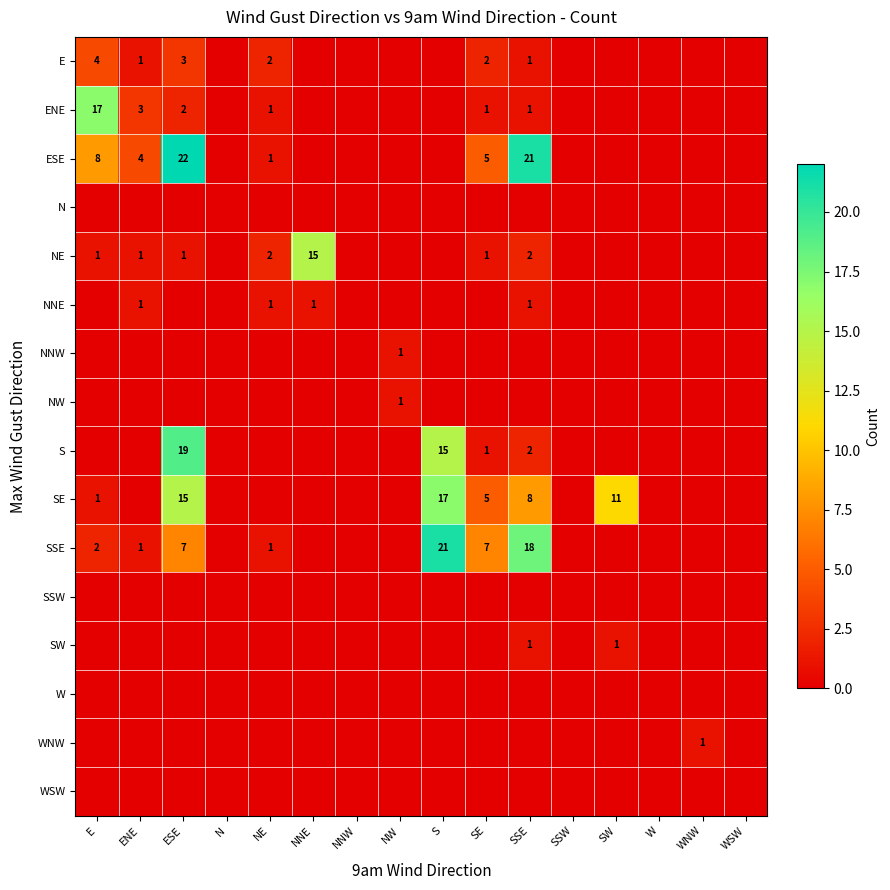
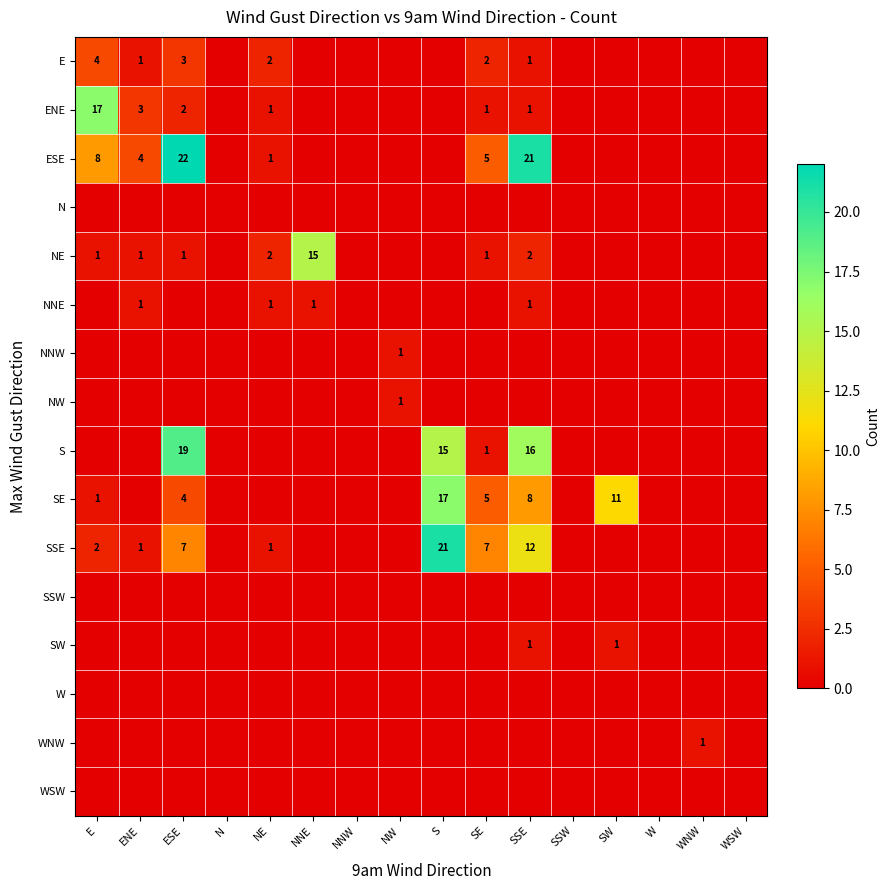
  {
    "E": {
      "E": 4,
      "ENE": 1,
      "ESE": 3,
      "NE": 2,
      "SE": 2,
      "SSE": 1
    },
    "ENE": {
      "E": 17,
      "ENE": 3,
      "ESE": 2,
      "NE": 1,
      "SE": 1,
      "SSE": 1
    },
    "ESE": {
      "E": 8,
      "ENE": 4,
      "ESE": 22,
      "NE": 1,
      "SE": 5,
      "SSE": 21
    },
    "NE": {
      "E": 1,
      "ENE": 1,
      "ESE": 1,
      "NE": 2,
      "NNE": 15,
      "SE": 1,
      "SSE": 2
    },
    "NNE": {
      "ENE": 1,
      "NE": 1,
      "NNE": 1,
      "SSE": 1
    },
    "NNW": {
      "NW": 1
    },
    "NW": {
      "NW": 1
    },
    "S": {
      "ESE": 19,
      "S": 15,
      "SE": 1,
-     "SSE": 2
+     "SSE": 16
    },
    "SE": {
      "E": 1,
-     "ESE": 15,
+     "ESE": 4,
      "S": 17,
      "SE": 5,
      "SSE": 8,
      "SW": 11
    },
    "SSE": {
      "E": 2,
      "ENE": 1,
      "ESE": 7,
      "NE": 1,
      "S": 21,
      "SE": 7,
-     "SSE": 18
+     "SSE": 12
    },
    "SW": {
      "SSE": 1,
      "SW": 1
    },
    "WNW": {
      "WNW": 1
    }
  }
